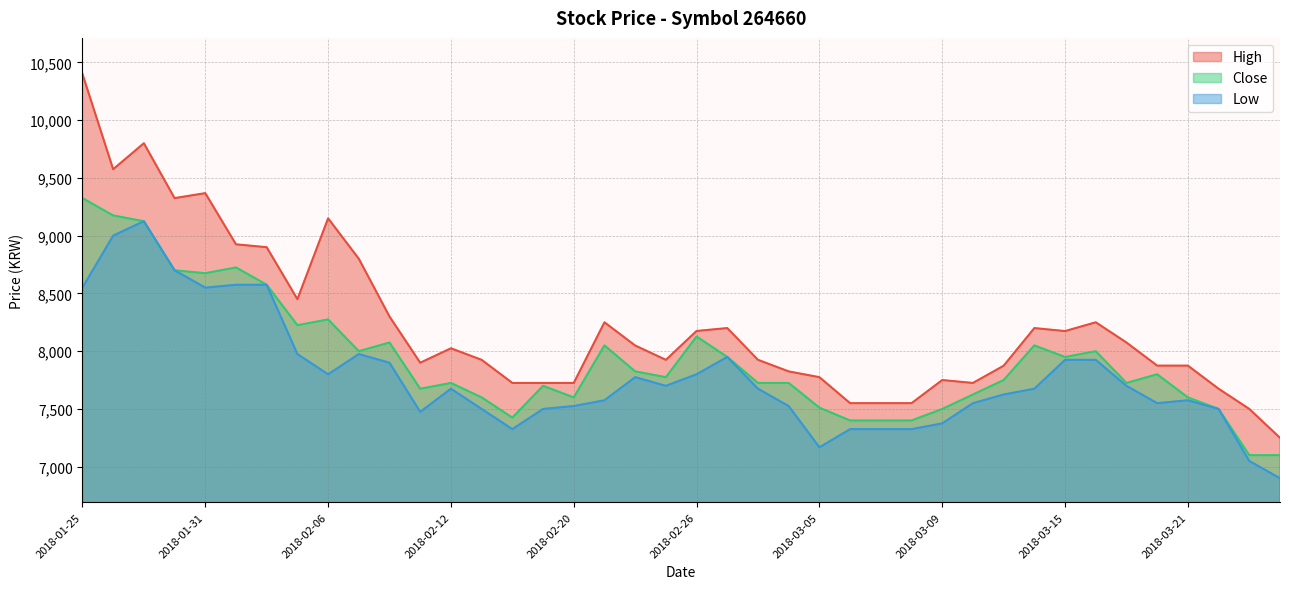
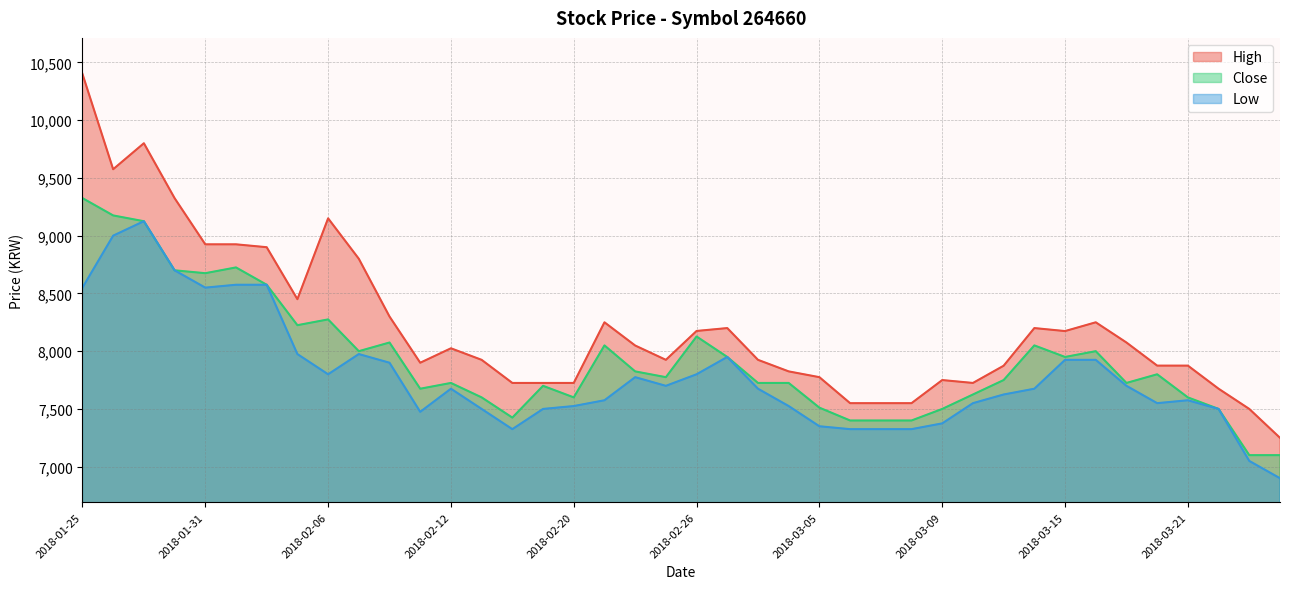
  {
    "High": {
      "2018-01-25": "10,400",
-     "2018-01-31": "9,370",
+     "2018-01-31": "8,930",
      "2018-02-06": "9,150",
      "2018-02-12": "8,030",
      "2018-02-20": "7,730",
      "2018-02-26": "8,180",
      "2018-03-05": "7,780",
      "2018-03-09": "7,750",
      "2018-03-15": "8,170",
      "2018-03-21": "7,880"
    },
    "Close": {
      "2018-01-25": "9,330",
      "2018-01-31": "8,680",
      "2018-02-06": "8,280",
      "2018-02-12": "7,730",
      "2018-02-20": "7,600",
      "2018-02-26": "8,130",
      "2018-03-05": "7,510",
      "2018-03-09": "7,500",
      "2018-03-15": "7,950",
      "2018-03-21": "7,600"
    },
    "Low": {
      "2018-01-25": "8,550",
      "2018-01-31": "8,550",
      "2018-02-06": "7,800",
      "2018-02-12": "7,680",
      "2018-02-20": "7,530",
      "2018-02-26": "7,800",
-     "2018-03-05": "7,170",
+     "2018-03-05": "7,350",
      "2018-03-09": "7,380",
      "2018-03-15": "7,930",
      "2018-03-21": "7,580"
    }
  }
